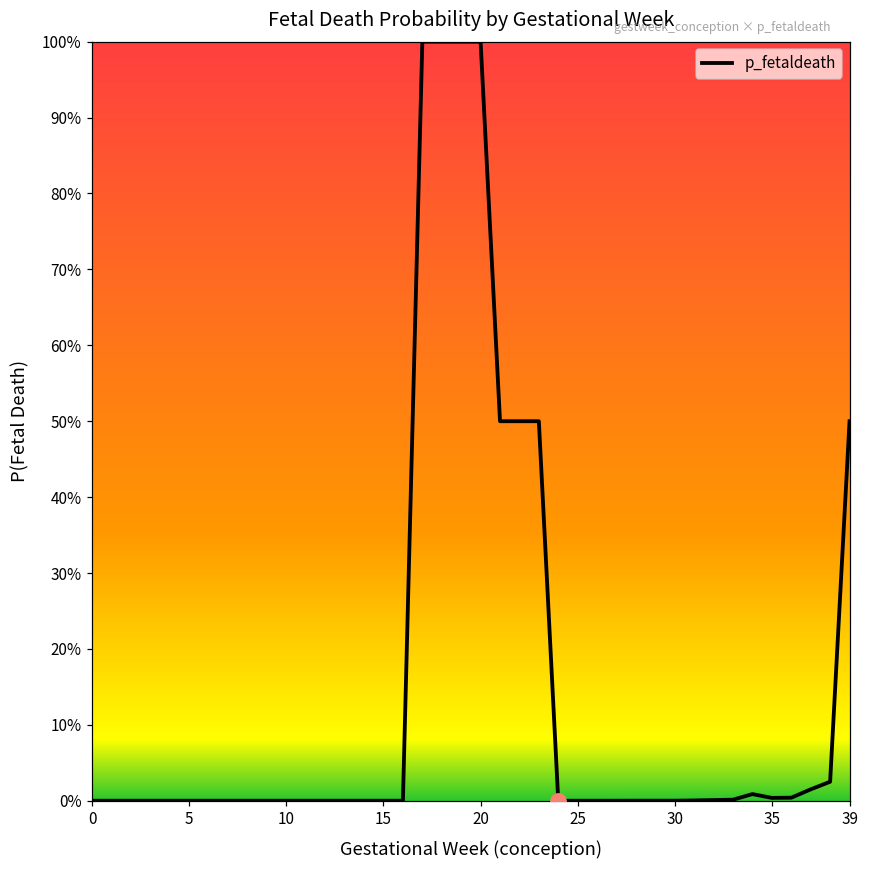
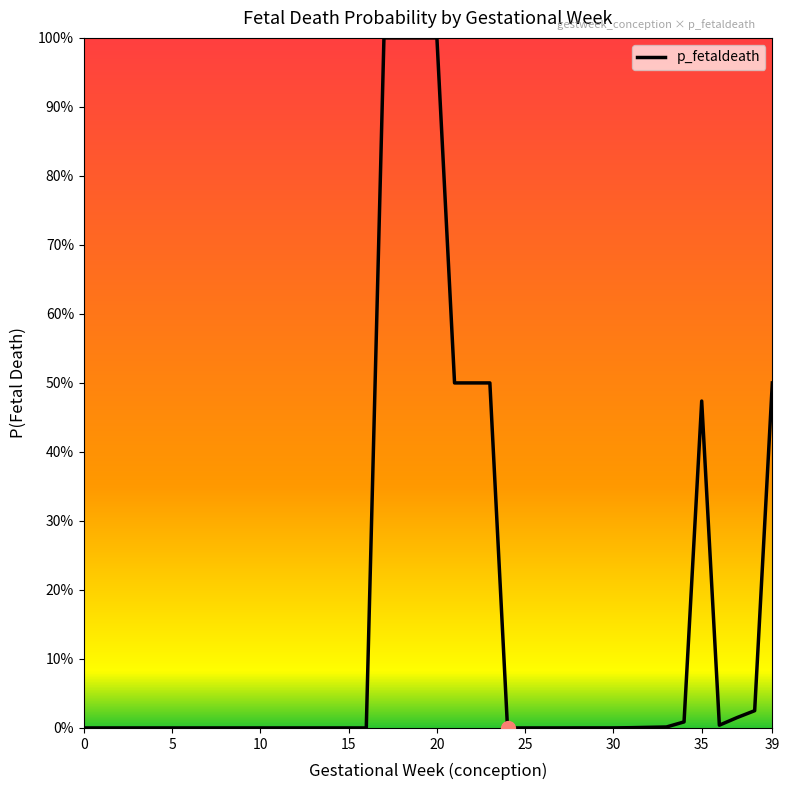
  {
    "p_fetaldeath": {
      "0": "0%",
      "5": "0%",
      "10": "0%",
      "15": "0%",
      "20": "100%",
      "25": "0%",
      "30": "0%",
-     "35": "0%",
+     "35": "47%",
      "39": "50%"
    }
  }
